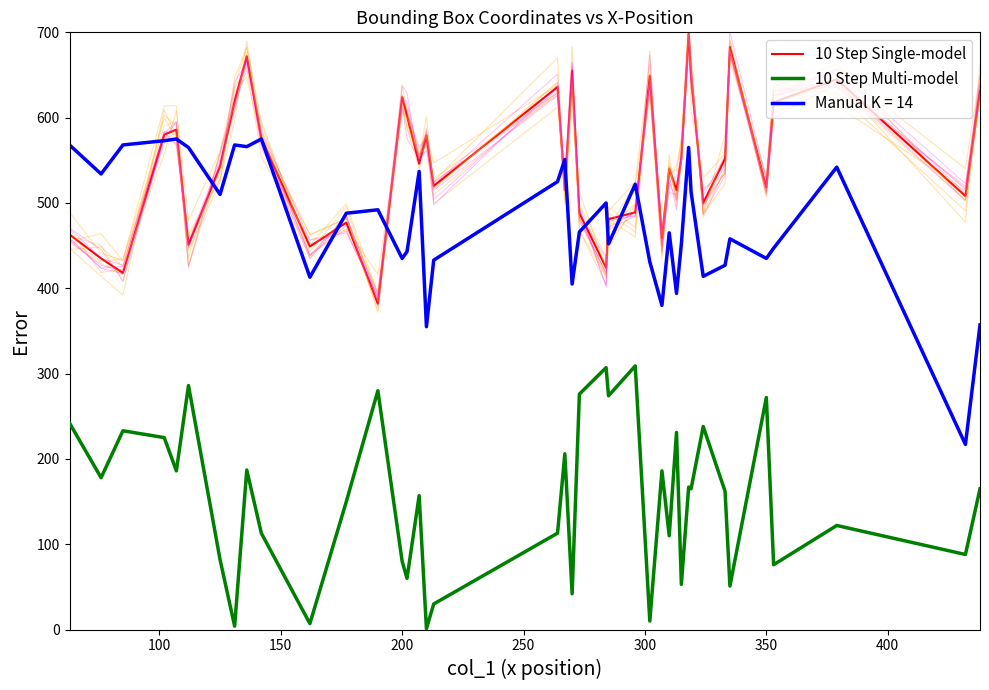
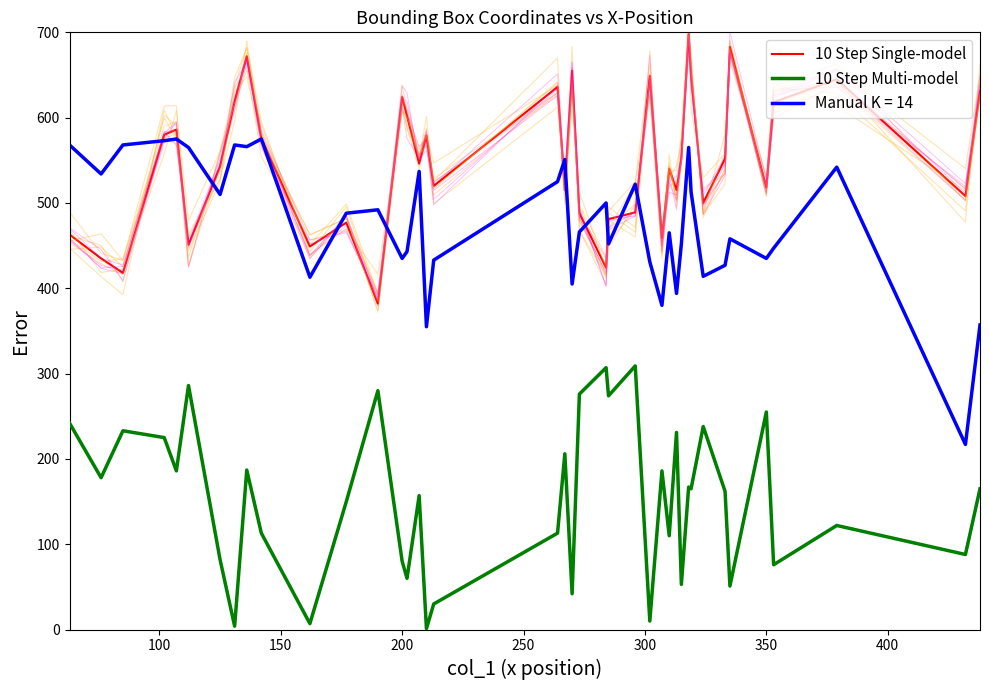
  {
    "10 Step Multi-model": {
      "200": 80,
-     "350": 270
+     "350": 260
    },
    "Manual K = 14": {
      "200": 440,
      "350": 440
    }
  }
